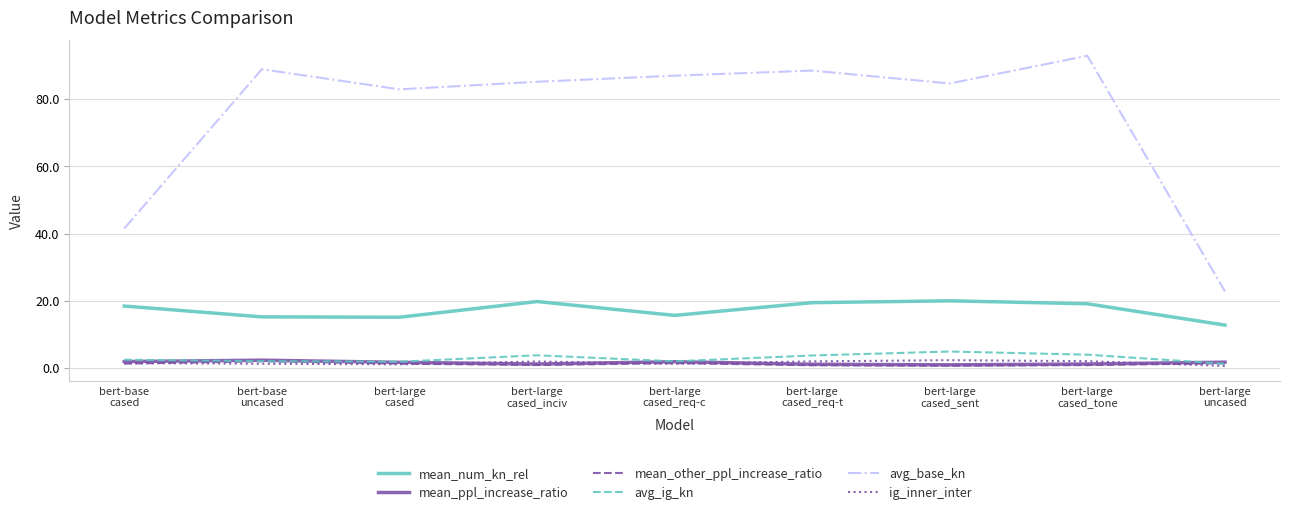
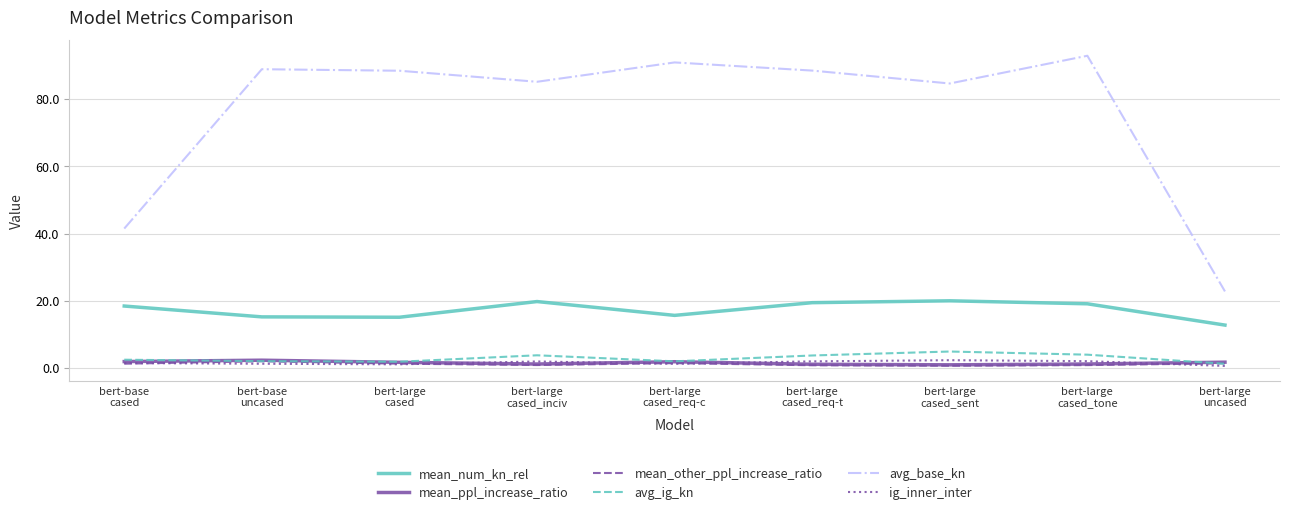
  {
    "avg_base_kn": {
      "bert-base cased": 41,
      "bert-base uncased": 89,
-     "bert-large cased": 83,
+     "bert-large cased": 88,
      "bert-large cased_inciv": 85,
-     "bert-large cased_req-c": 87,
+     "bert-large cased_req-c": 91,
      "bert-large cased_req-t": 88,
      "bert-large cased_sent": 85,
      "bert-large cased_tone": 93,
      "bert-large uncased": 23
    }
  }
